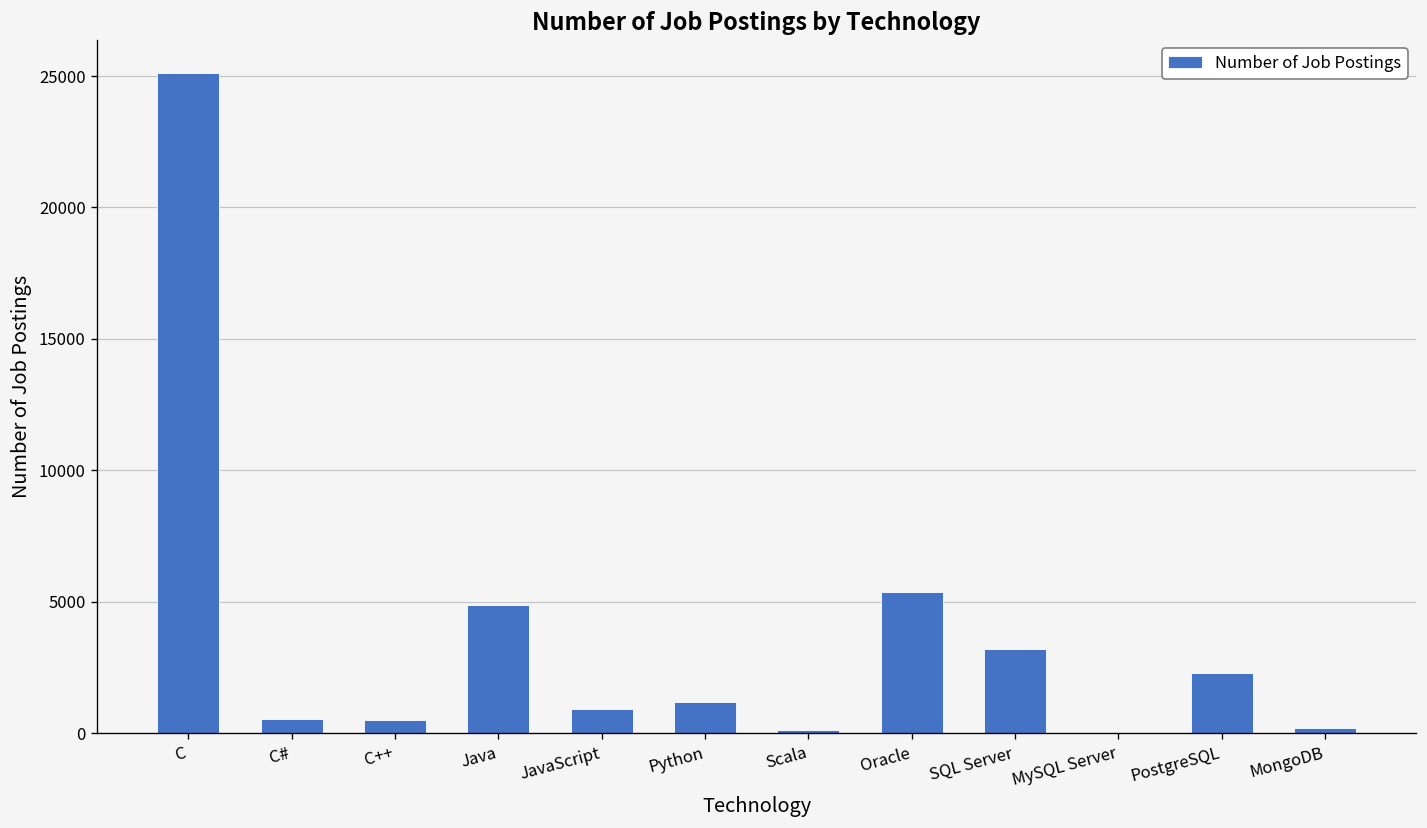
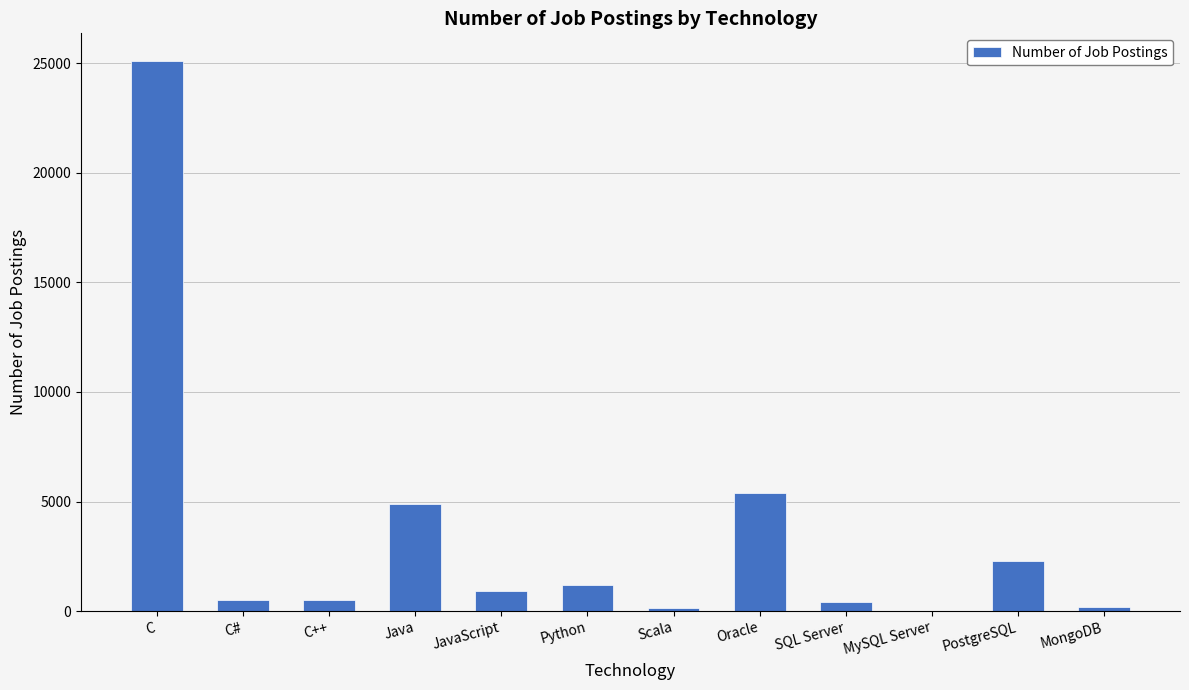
  {
    "C": 25100,
    "C#": 500,
    "C++": 500,
    "Java": 4900,
    "JavaScript": 900,
    "Python": 1200,
    "Scala": 100,
    "Oracle": 5400,
-   "SQL Server": 3200,
+   "SQL Server": 400,
    "MySQL Server": 0,
    "PostgreSQL": 2300,
    "MongoDB": 200
  }
